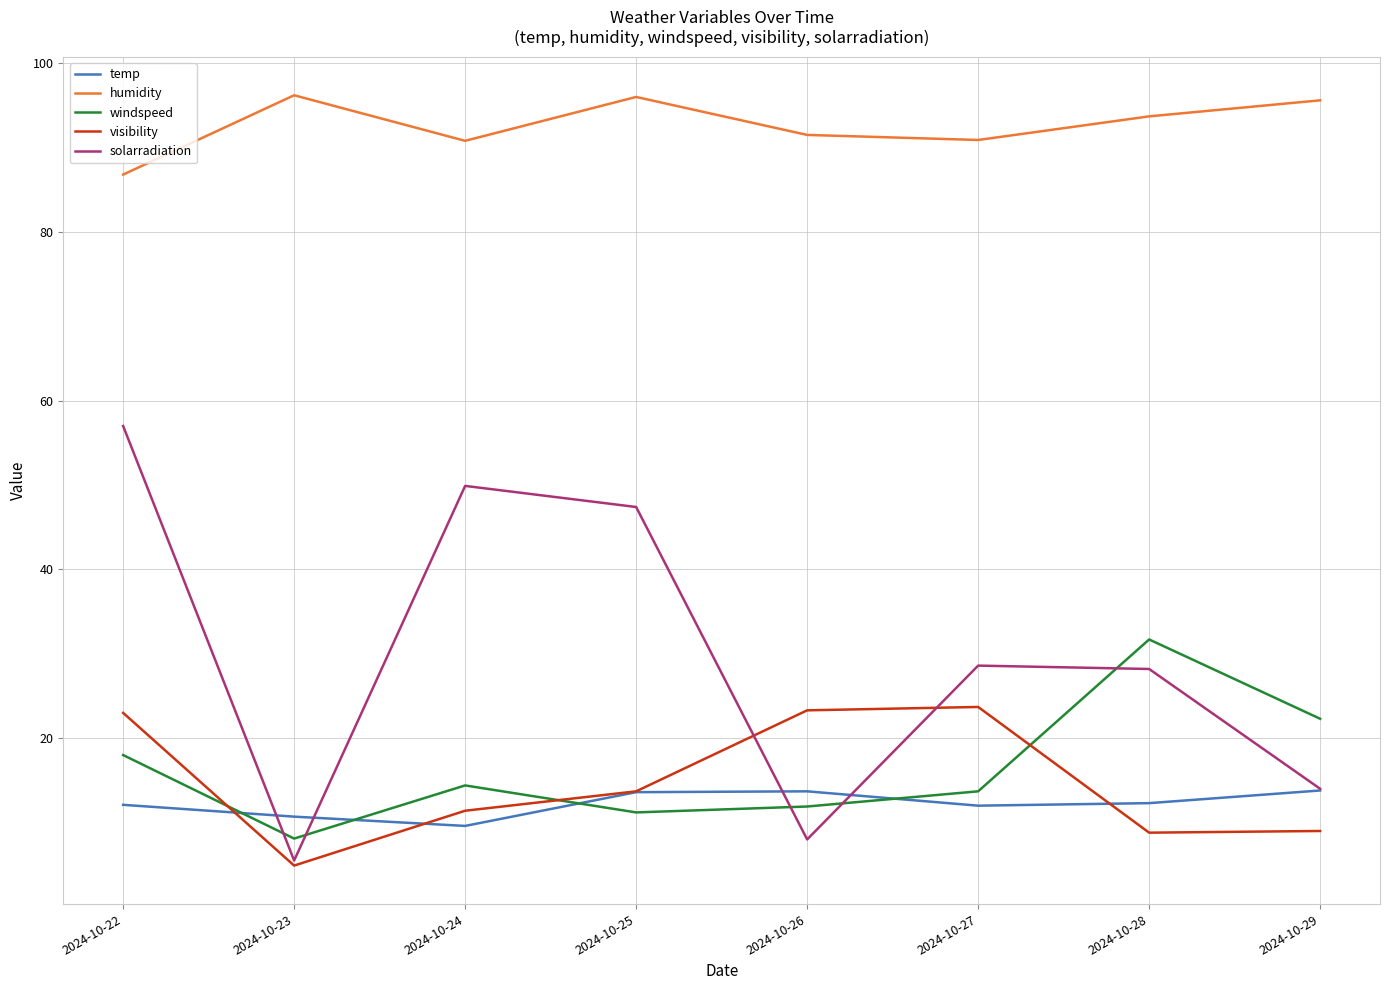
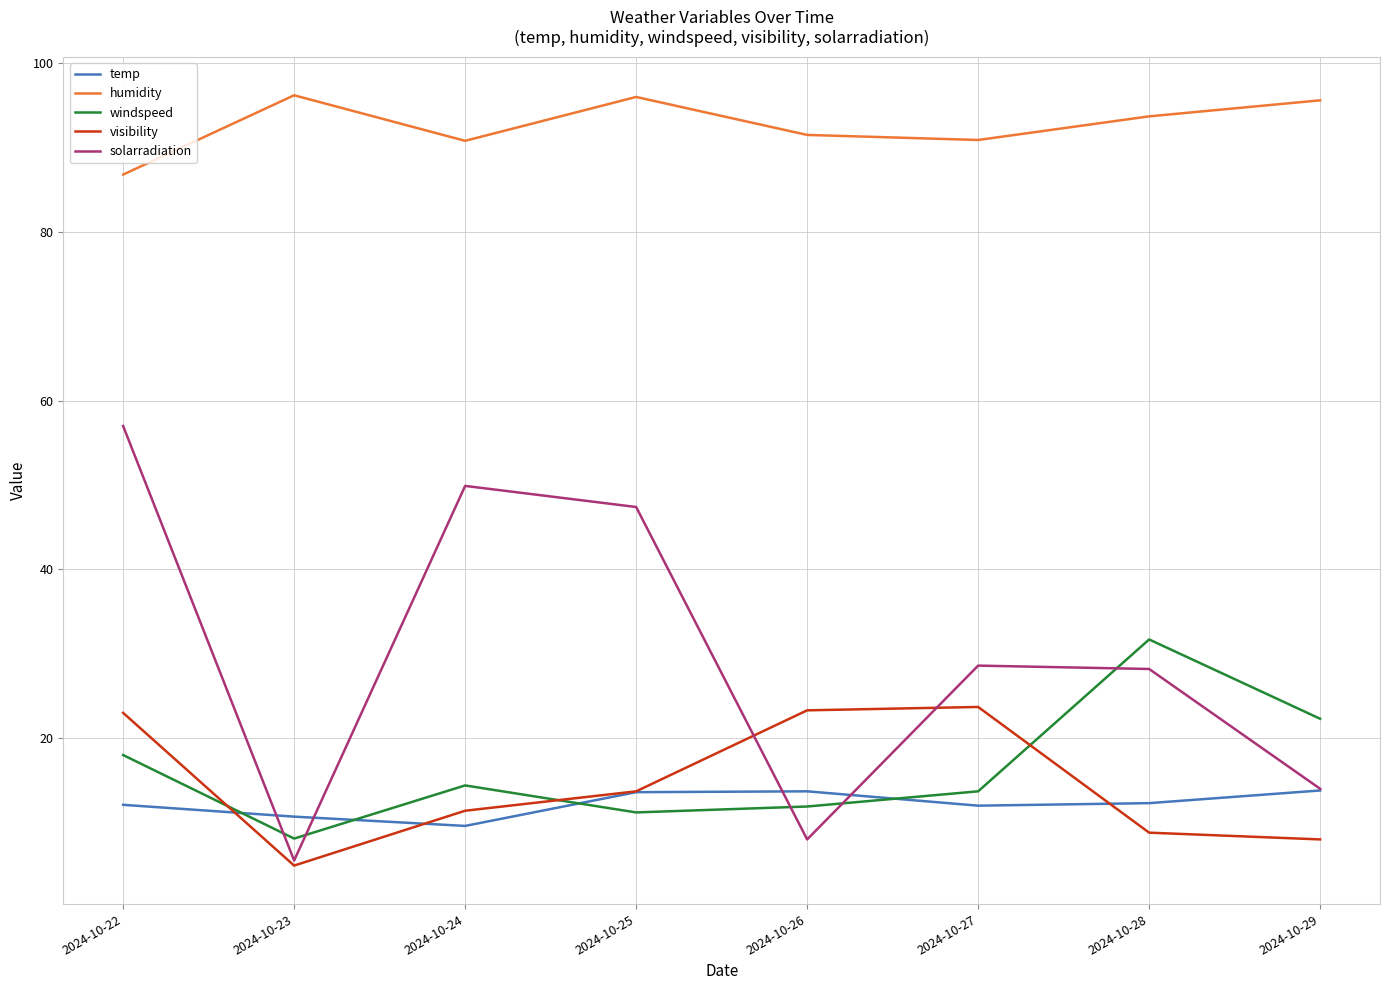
  {
    "temp": {
      "2024-10-22": 12,
      "2024-10-23": 11,
      "2024-10-24": 10,
      "2024-10-26": 14,
      "2024-10-27": 12,
      "2024-10-28": 12
    },
    "humidity": {
      "2024-10-22": 87,
      "2024-10-23": 96,
      "2024-10-24": 91,
      "2024-10-25": 96,
      "2024-10-26": 92,
      "2024-10-27": 91,
      "2024-10-28": 94,
      "2024-10-29": 96
    },
    "windspeed": {
      "2024-10-22": 18,
      "2024-10-23": 8,
      "2024-10-24": 14,
      "2024-10-25": 11,
      "2024-10-26": 12,
      "2024-10-27": 14,
      "2024-10-28": 32,
      "2024-10-29": 22
    },
    "visibility": {
      "2024-10-22": 23,
      "2024-10-23": 5,
      "2024-10-24": 11,
      "2024-10-26": 23,
      "2024-10-27": 24,
      "2024-10-28": 9,
-     "2024-10-29": 9
+     "2024-10-29": 8
    },
    "solarradiation": {
      "2024-10-22": 57,
      "2024-10-23": 6,
      "2024-10-24": 50,
      "2024-10-25": 47,
      "2024-10-26": 8,
      "2024-10-27": 29,
      "2024-10-28": 28
    }
  }
